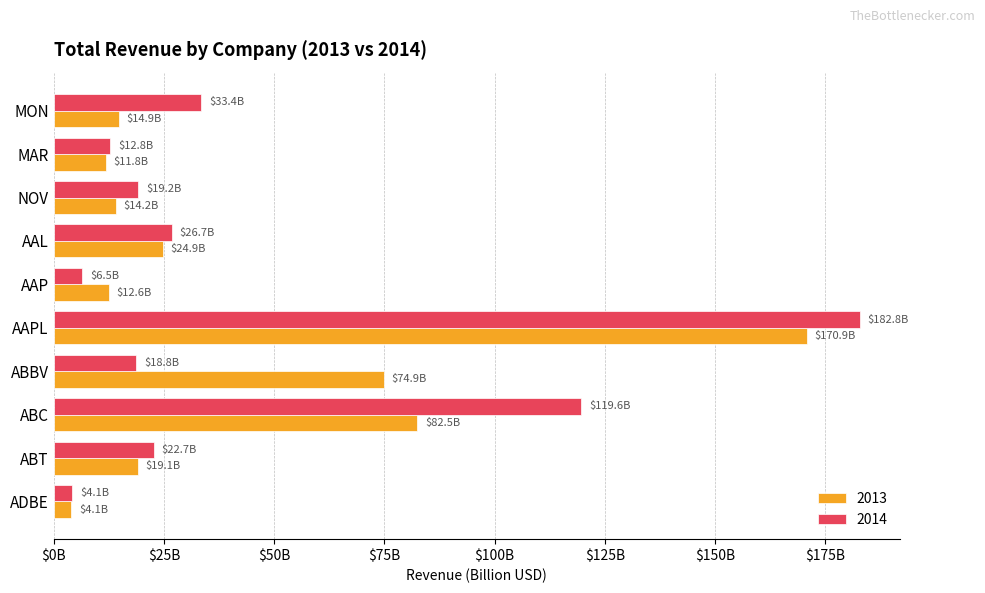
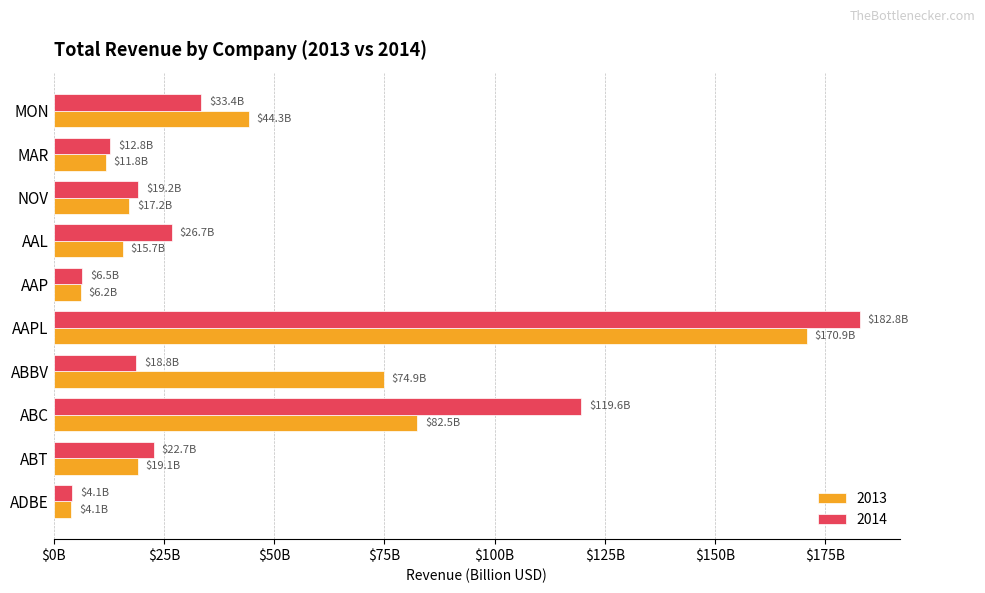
  {
    "2013": {
-     "MON": "$14.9B",
+     "MON": "$44.3B",
      "MAR": "$11.8B",
-     "NOV": "$14.2B",
-     "AAL": "$24.9B",
-     "AAP": "$12.6B",
+     "NOV": "$17.2B",
+     "AAL": "$15.7B",
+     "AAP": "$6.2B",
      "AAPL": "$170.9B",
      "ABBV": "$74.9B",
      "ABC": "$82.5B",
      "ABT": "$19.1B",
      "ADBE": "$4.1B"
    },
    "2014": {
      "MON": "$33.4B",
      "MAR": "$12.8B",
      "NOV": "$19.2B",
      "AAL": "$26.7B",
      "AAP": "$6.5B",
      "AAPL": "$182.8B",
      "ABBV": "$18.8B",
      "ABC": "$119.6B",
      "ABT": "$22.7B",
      "ADBE": "$4.1B"
    }
  }
